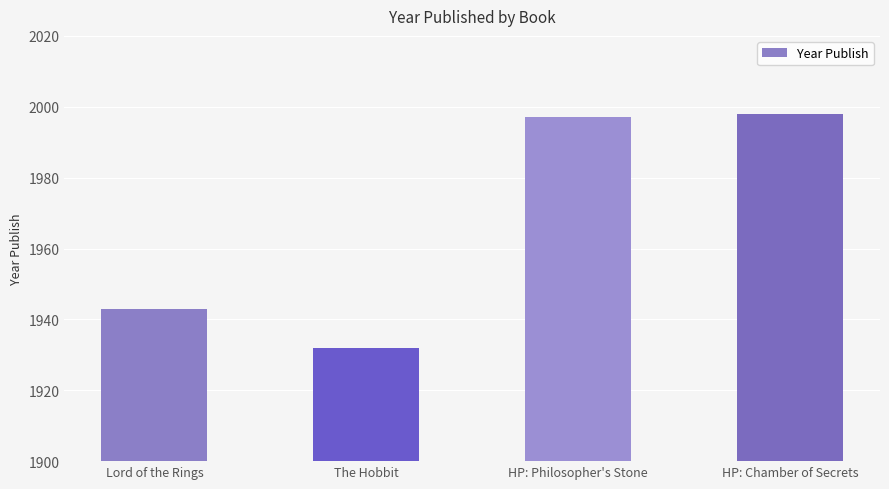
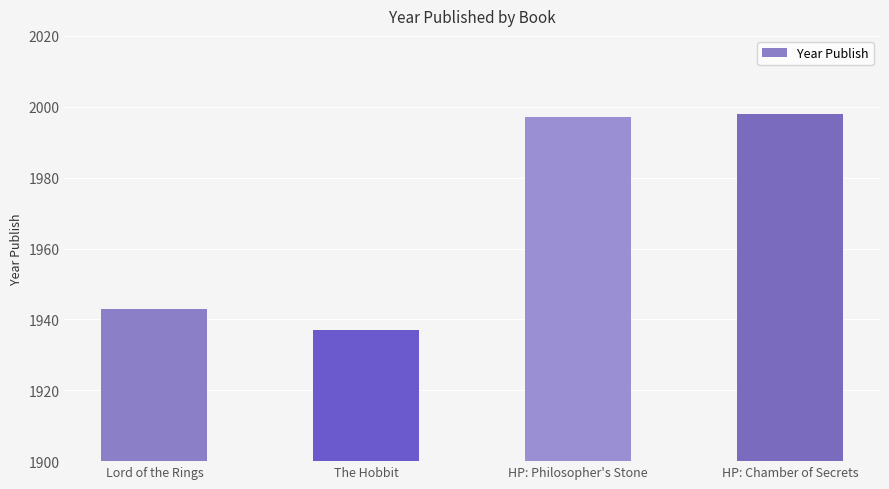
  {
    "Lord of the Rings": 1943,
-   "The Hobbit": 1932,
+   "The Hobbit": 1937,
    "HP: Philosopher's Stone": 1997,
    "HP: Chamber of Secrets": 1998
  }
